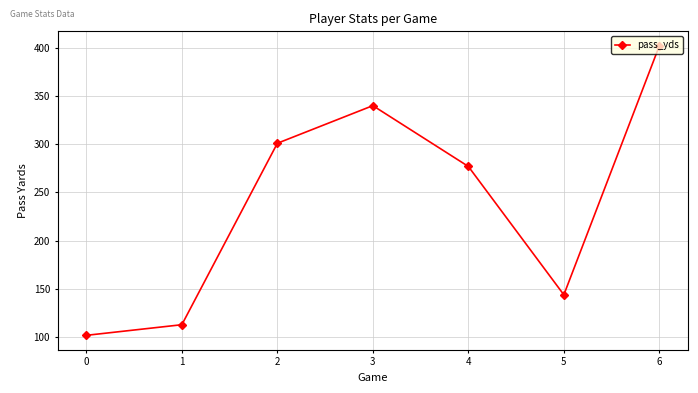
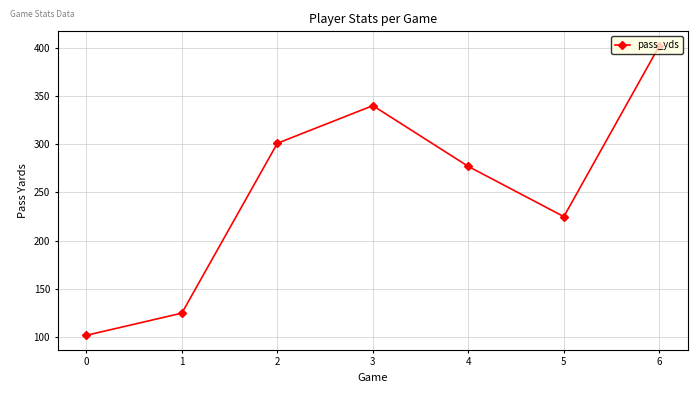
  {
    "0": 100,
-   "1": 110,
+   "1": 130,
    "2": 300,
    "3": 340,
    "4": 280,
-   "5": 140
+   "5": 230
  }
